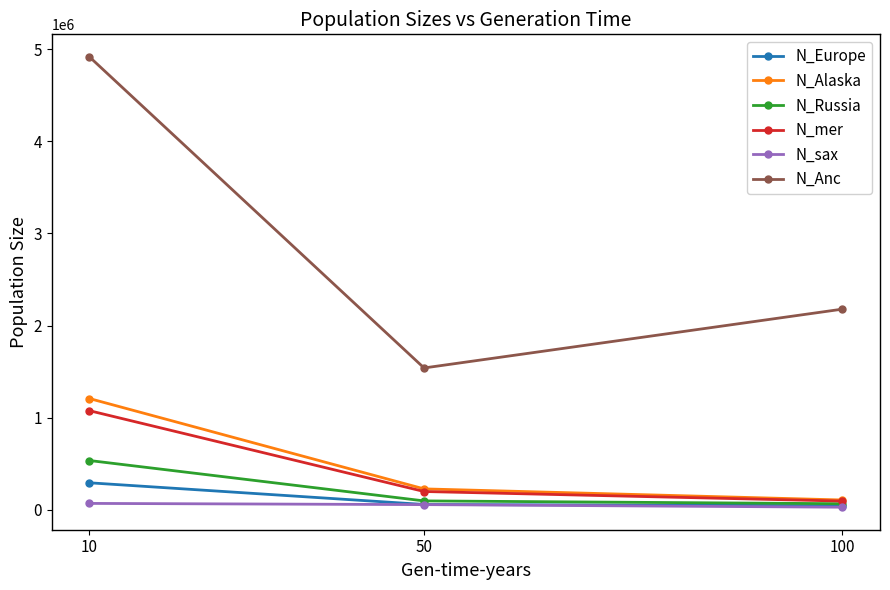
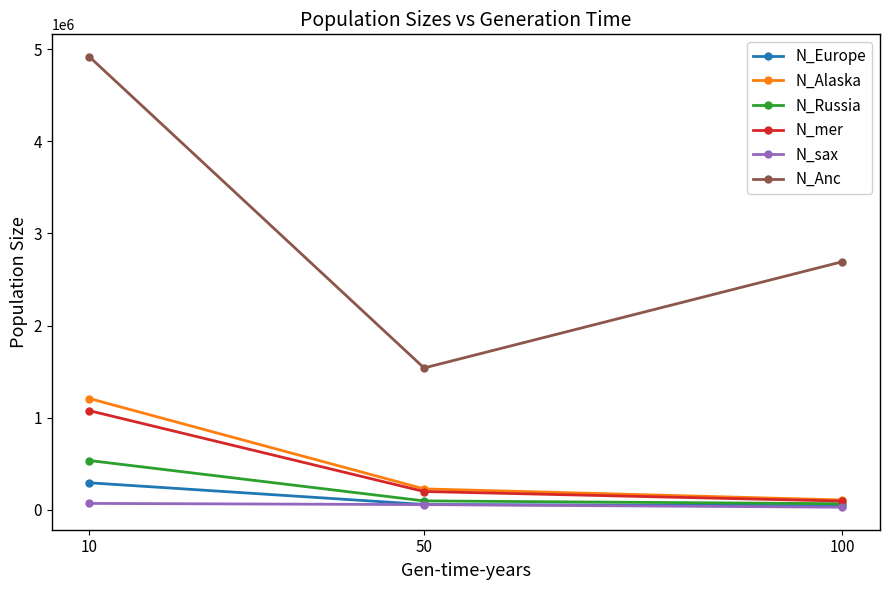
  {
    "N_Europe": {
      "10": 300000
    },
    "N_Alaska": {
      "10": 1200000,
      "50": 200000
    },
    "N_Russia": {
      "10": 500000,
      "50": 100000
    },
    "N_mer": {
      "10": 1100000,
      "50": 200000
    },
    "N_sax": {
      "10": 100000
    },
    "N_Anc": {
      "10": 4900000,
      "50": 1500000,
-     "100": 2200000
+     "100": 2700000
    }
  }
